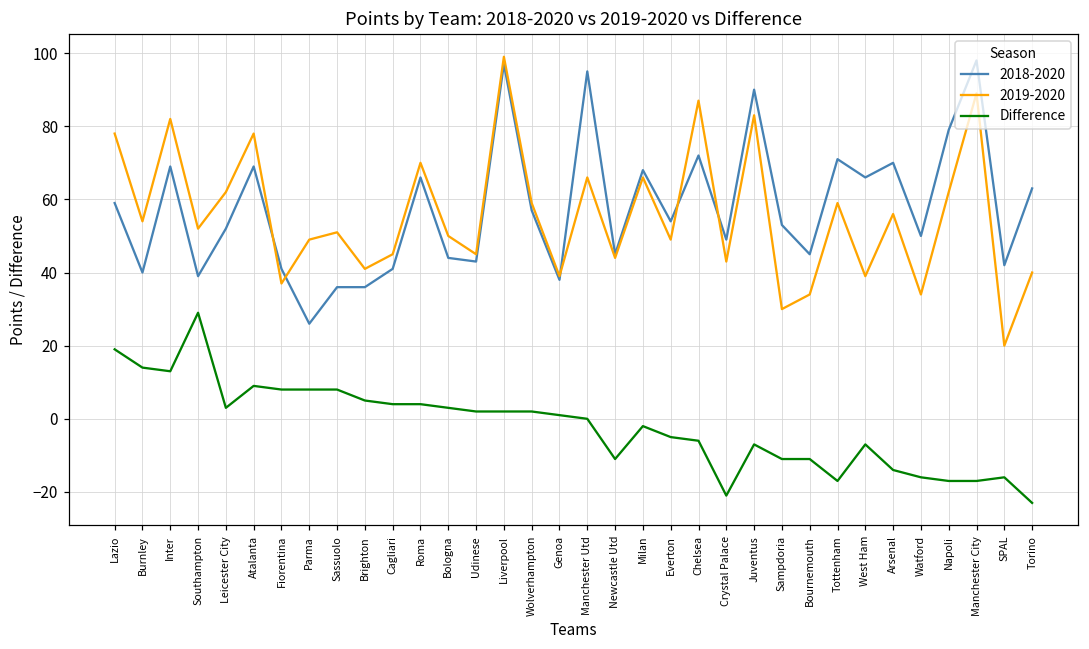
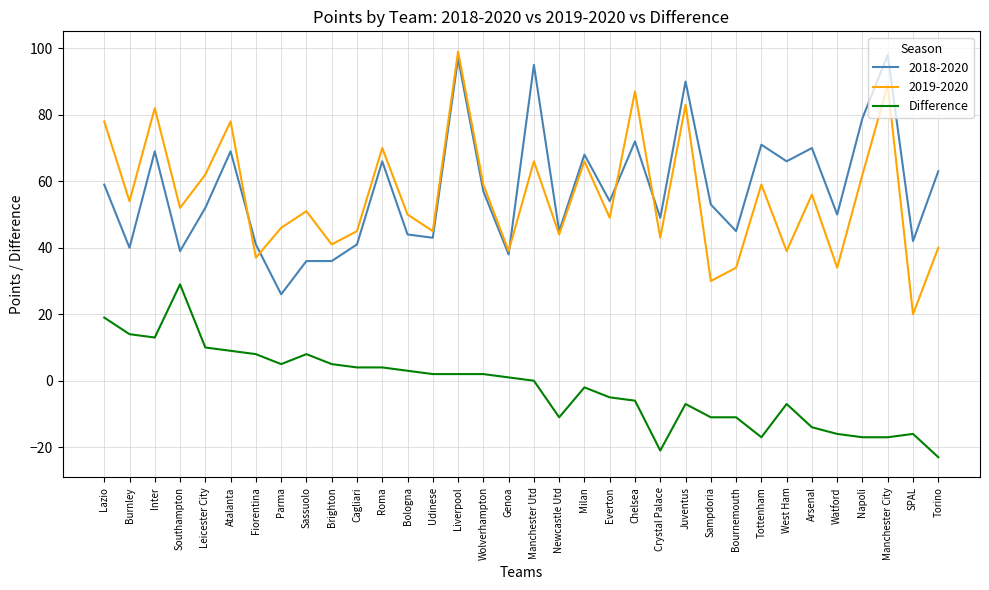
  {
    "2018-2020": {
      "Lazio": 59,
      "Burnley": 40,
      "Inter": 69,
      "Southampton": 39,
      "Leicester City": 52,
      "Atalanta": 69,
      "Fiorentina": 41,
      "Parma": 26,
      "Sassuolo": 36,
      "Brighton": 36,
      "Cagliari": 41,
      "Roma": 66,
      "Bologna": 44,
      "Udinese": 43,
      "Liverpool": 97,
      "Wolverhampton": 57,
      "Genoa": 38,
      "Manchester Utd": 95,
      "Newcastle Utd": 45,
      "Milan": 68,
      "Everton": 54,
      "Chelsea": 72,
      "Crystal Palace": 49,
      "Juventus": 90,
      "Sampdoria": 53,
      "Bournemouth": 45,
      "Tottenham": 71,
      "West Ham": 66,
      "Arsenal": 70,
      "Watford": 50,
      "Napoli": 79,
      "SPAL": 42,
      "Torino": 63
    },
    "2019-2020": {
      "Lazio": 78,
      "Burnley": 54,
      "Inter": 82,
      "Southampton": 52,
      "Leicester City": 62,
      "Atalanta": 78,
      "Fiorentina": 37,
-     "Parma": 49,
+     "Parma": 46,
      "Sassuolo": 51,
      "Brighton": 41,
      "Cagliari": 45,
      "Roma": 70,
      "Bologna": 50,
      "Udinese": 45,
      "Liverpool": 99,
      "Wolverhampton": 59,
      "Genoa": 39,
      "Manchester Utd": 66,
      "Newcastle Utd": 44,
      "Milan": 66,
      "Everton": 49,
      "Chelsea": 87,
      "Crystal Palace": 43,
      "Juventus": 83,
      "Sampdoria": 30,
      "Bournemouth": 34,
      "Tottenham": 59,
      "West Ham": 39,
      "Arsenal": 56,
      "Watford": 34,
      "Napoli": 62,
      "SPAL": 20,
      "Torino": 40
    },
    "Difference": {
      "Lazio": 19,
      "Burnley": 14,
      "Inter": 13,
      "Southampton": 29,
-     "Leicester City": 3,
+     "Leicester City": 10,
      "Atalanta": 9,
      "Fiorentina": 8,
-     "Parma": 8,
+     "Parma": 5,
      "Sassuolo": 8,
      "Brighton": 5,
      "Cagliari": 4,
      "Roma": 4,
      "Bologna": 3,
      "Udinese": 2,
      "Liverpool": 2,
      "Wolverhampton": 2,
      "Genoa": 1,
      "Manchester Utd": 0,
      "Newcastle Utd": -11,
      "Milan": -2,
      "Everton": -5,
      "Chelsea": -6,
      "Crystal Palace": -21,
      "Juventus": -7,
      "Sampdoria": -11,
      "Bournemouth": -11,
      "Tottenham": -17,
      "West Ham": -7,
      "Arsenal": -14,
      "Watford": -16,
      "Napoli": -17,
      "Manchester City": -17,
      "SPAL": -16,
      "Torino": -23
    }
  }
